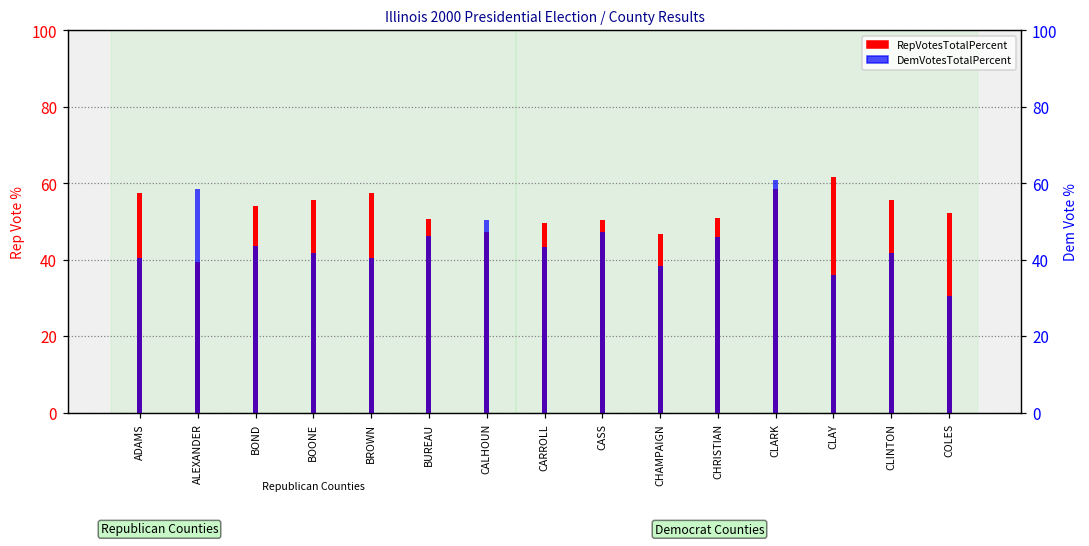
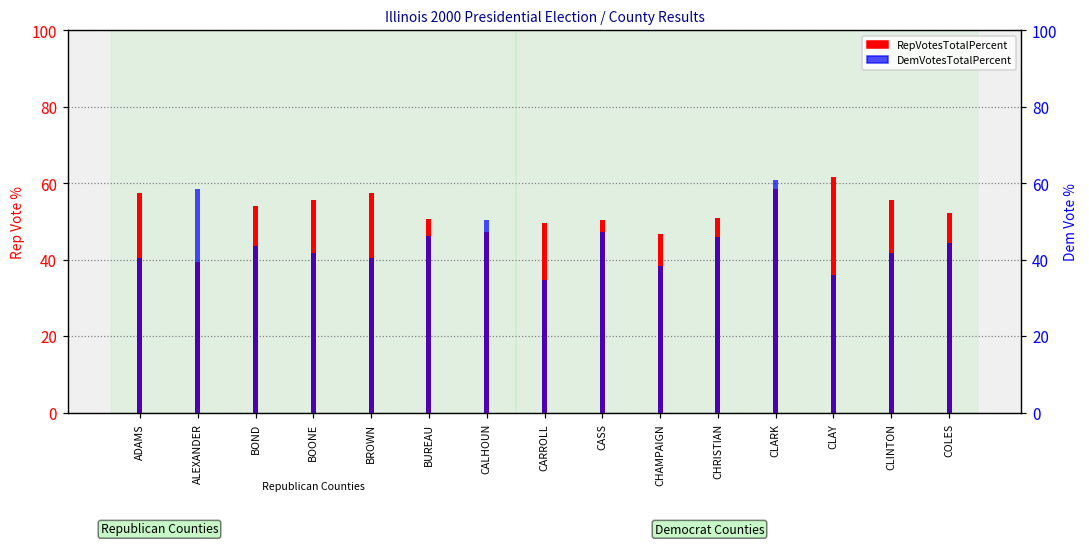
  {
    "RepVotesTotalPercent": {
      "ADAMS": 58,
      "BOND": 54,
      "BOONE": 56,
      "BROWN": 57,
      "BUREAU": 51,
      "CARROLL": 50,
      "CASS": 50,
      "CHAMPAIGN": 47,
      "CHRISTIAN": 51,
      "CLAY": 62,
      "CLINTON": 56,
      "COLES": 52
    },
    "DemVotesTotalPercent": {
      "ALEXANDER": 59,
      "CALHOUN": 50,
-     "CARROLL": 43,
+     "CARROLL": 35,
      "CLARK": 61,
-     "COLES": 31
+     "COLES": 44
    }
  }
